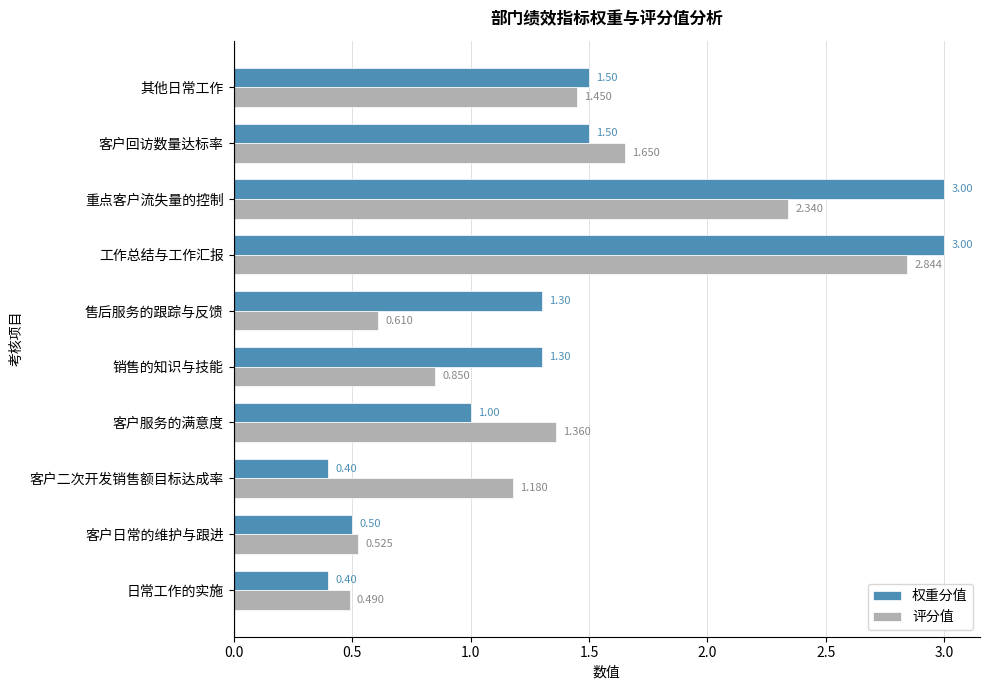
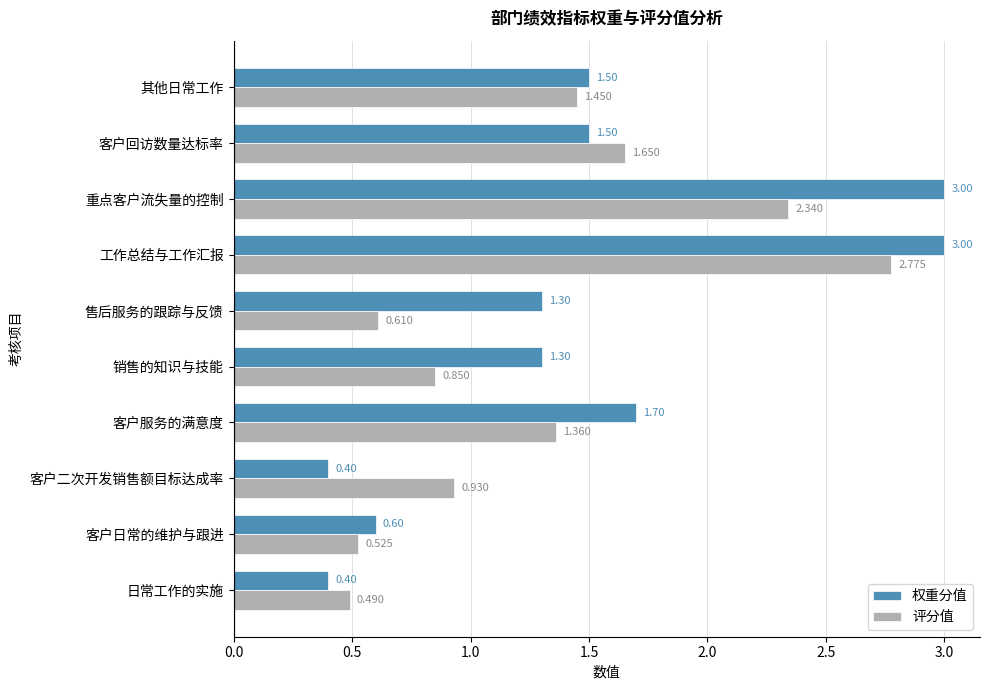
  {
    "权重分值": {
      "其他日常工作": 1.50,
      "客户回访数量达标率": 1.50,
      "重点客户流失量的控制": 3.00,
      "工作总结与工作汇报": 3.00,
      "售后服务的跟踪与反馈": 1.30,
      "销售的知识与技能": 1.30,
-     "客户服务的满意度": 1.00,
+     "客户服务的满意度": 1.70,
      "客户二次开发销售额目标达成率": 0.40,
-     "客户日常的维护与跟进": 0.50,
+     "客户日常的维护与跟进": 0.60,
      "日常工作的实施": 0.40
    },
    "评分值": {
      "其他日常工作": 1.450,
      "客户回访数量达标率": 1.650,
      "重点客户流失量的控制": 2.340,
-     "工作总结与工作汇报": 2.844,
+     "工作总结与工作汇报": 2.775,
      "售后服务的跟踪与反馈": 0.610,
      "销售的知识与技能": 0.850,
      "客户服务的满意度": 1.360,
-     "客户二次开发销售额目标达成率": 1.180,
+     "客户二次开发销售额目标达成率": 0.930,
      "客户日常的维护与跟进": 0.525,
      "日常工作的实施": 0.490
    }
  }
